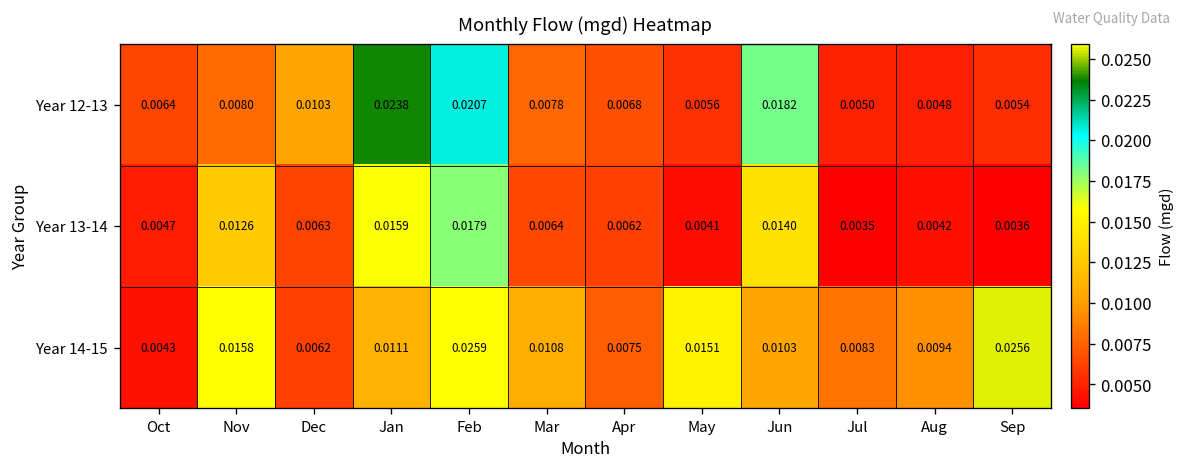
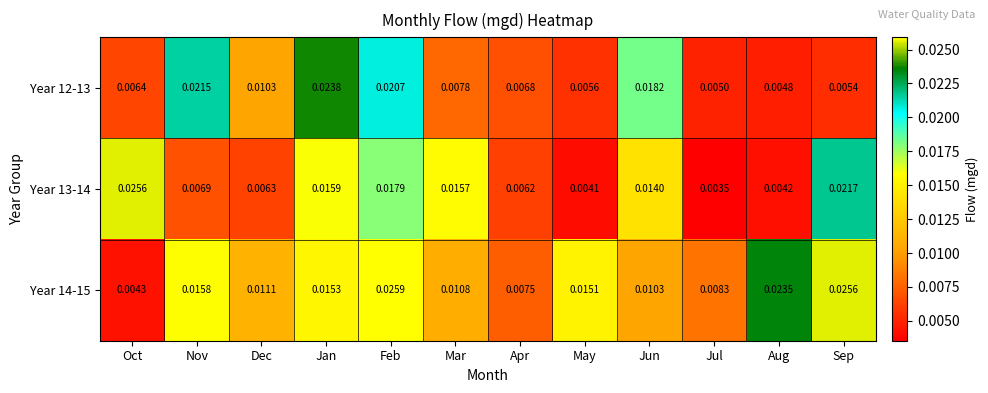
  {
    "Year 12-13": {
      "Oct": 0.0064,
-     "Nov": 0.0080,
+     "Nov": 0.0215,
      "Dec": 0.0103,
      "Jan": 0.0238,
      "Feb": 0.0207,
      "Mar": 0.0078,
      "Apr": 0.0068,
      "May": 0.0056,
      "Jun": 0.0182,
      "Jul": 0.0050,
      "Aug": 0.0048,
      "Sep": 0.0054
    },
    "Year 13-14": {
-     "Oct": 0.0047,
-     "Nov": 0.0126,
+     "Oct": 0.0256,
+     "Nov": 0.0069,
      "Dec": 0.0063,
      "Jan": 0.0159,
      "Feb": 0.0179,
-     "Mar": 0.0064,
+     "Mar": 0.0157,
      "Apr": 0.0062,
      "May": 0.0041,
      "Jun": 0.0140,
      "Jul": 0.0035,
      "Aug": 0.0042,
-     "Sep": 0.0036
+     "Sep": 0.0217
    },
    "Year 14-15": {
      "Oct": 0.0043,
      "Nov": 0.0158,
-     "Dec": 0.0062,
-     "Jan": 0.0111,
+     "Dec": 0.0111,
+     "Jan": 0.0153,
      "Feb": 0.0259,
      "Mar": 0.0108,
      "Apr": 0.0075,
      "May": 0.0151,
      "Jun": 0.0103,
      "Jul": 0.0083,
-     "Aug": 0.0094,
+     "Aug": 0.0235,
      "Sep": 0.0256
    }
  }
